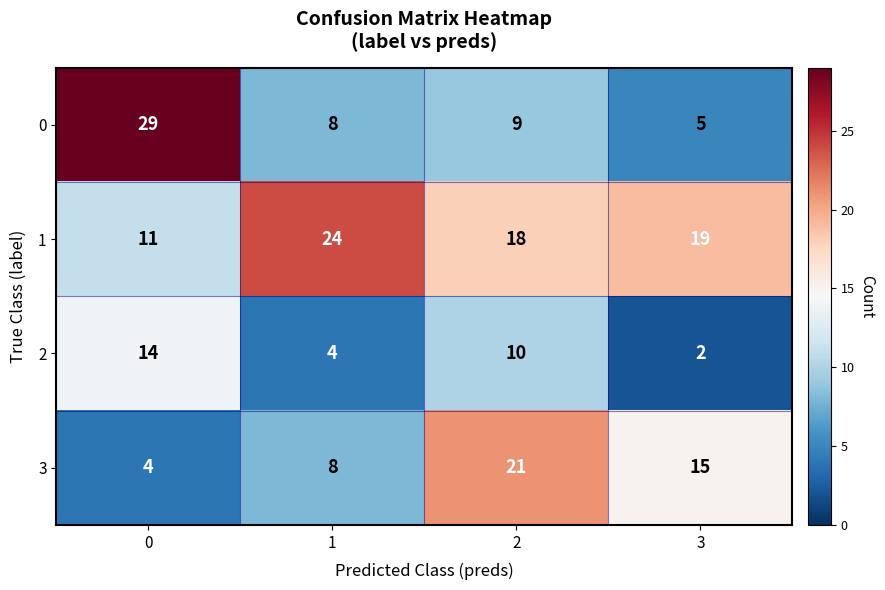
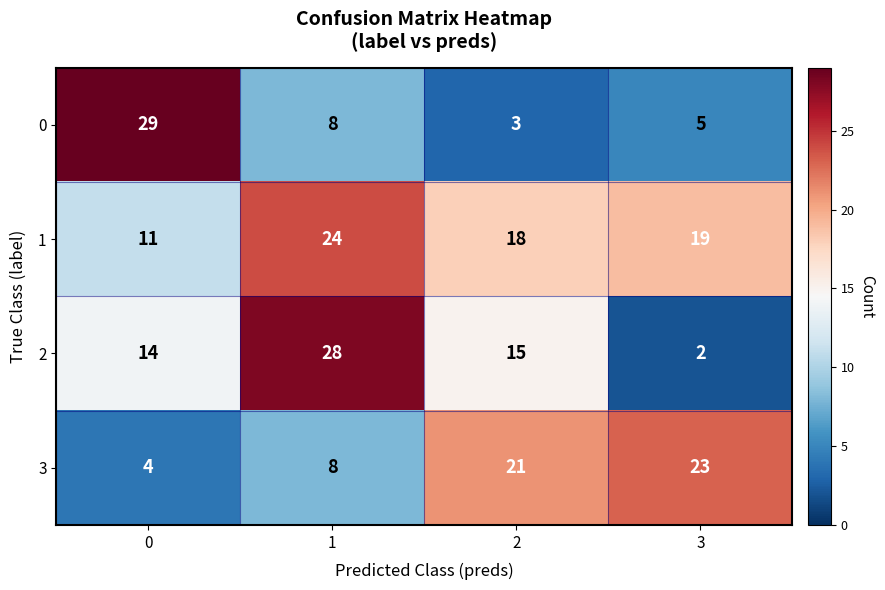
  {
    "0": {
      "0": 29,
      "1": 8,
-     "2": 9,
+     "2": 3,
      "3": 5
    },
    "1": {
      "0": 11,
      "1": 24,
      "2": 18,
      "3": 19
    },
    "2": {
      "0": 14,
-     "1": 4,
-     "2": 10,
+     "1": 28,
+     "2": 15,
      "3": 2
    },
    "3": {
      "0": 4,
      "1": 8,
      "2": 21,
-     "3": 15
+     "3": 23
    }
  }
